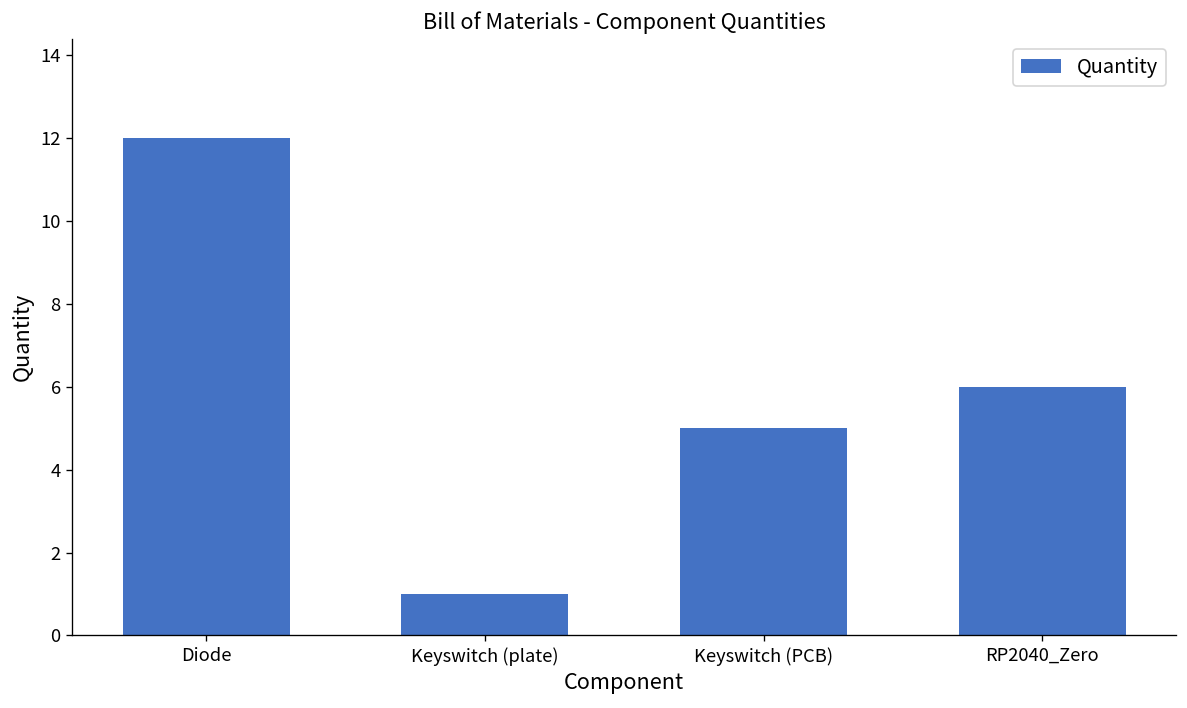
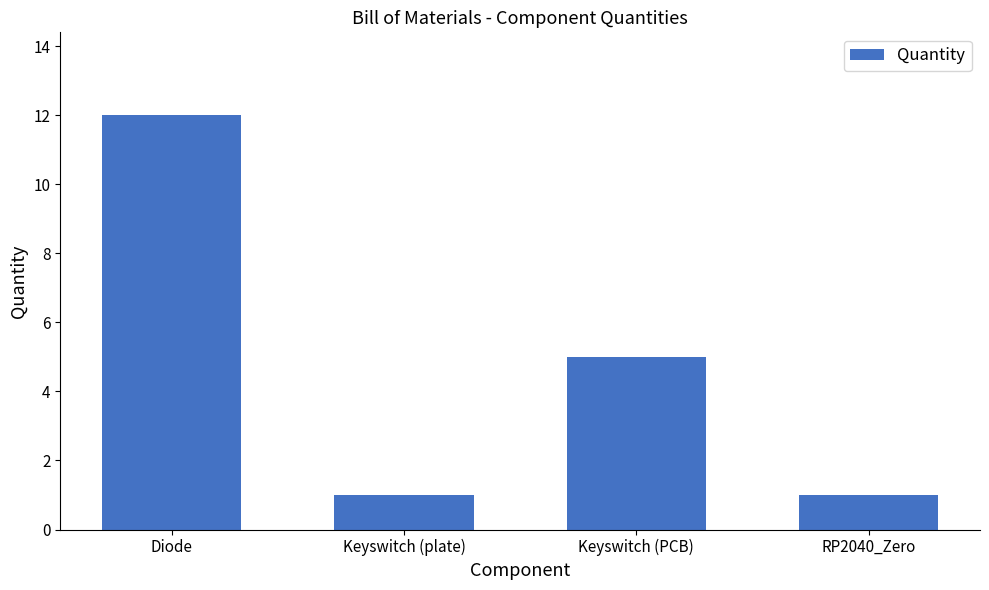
  {
    "Diode": 12,
    "Keyswitch (plate)": 1,
    "Keyswitch (PCB)": 5,
-   "RP2040_Zero": 6
+   "RP2040_Zero": 1
  }
